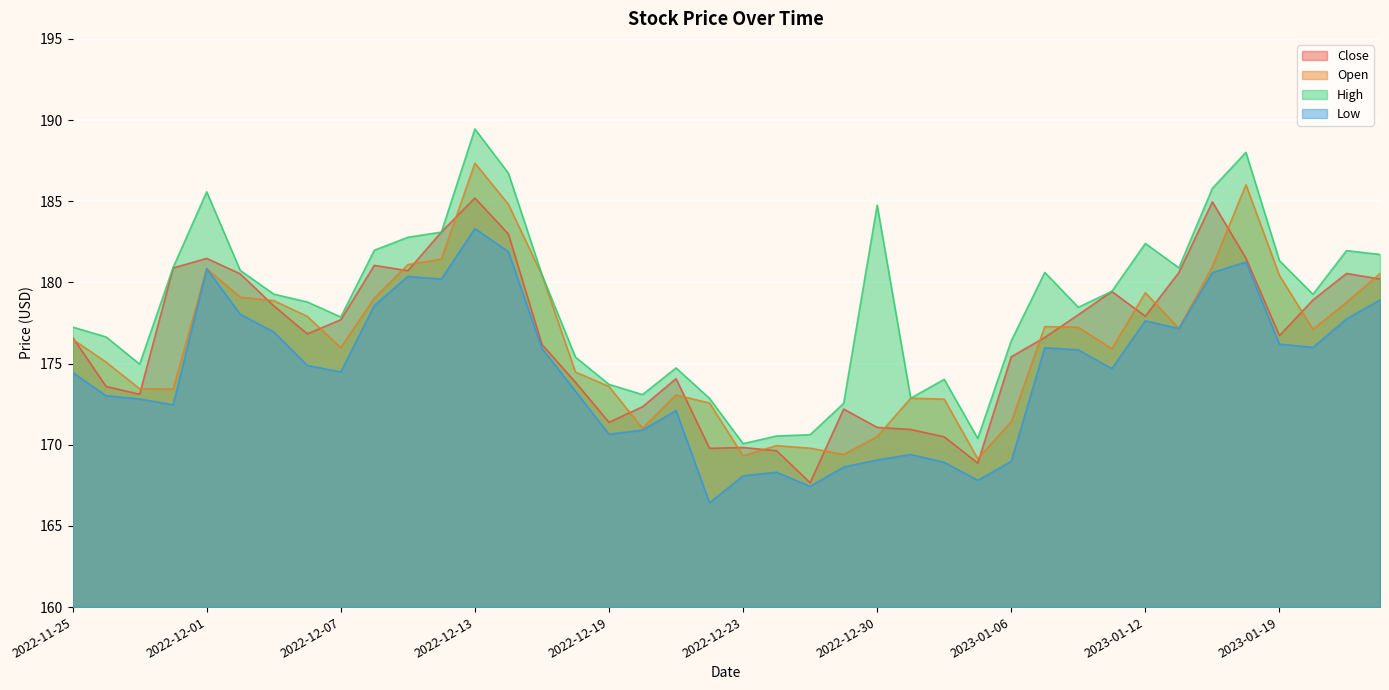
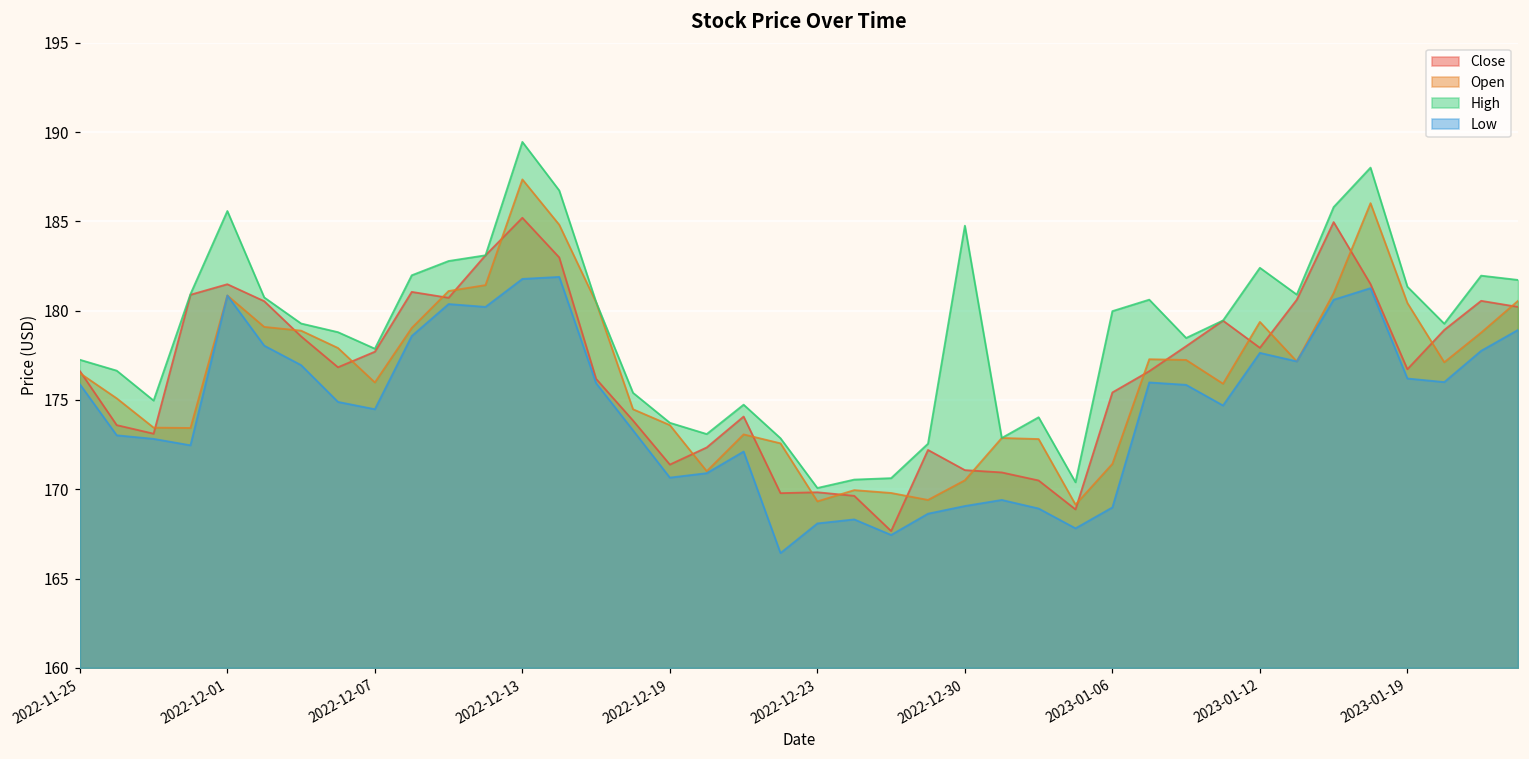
  {
    "High": {
      "2022-11-25": 177.3,
      "2022-12-01": 185.6,
      "2022-12-07": 177.9,
      "2022-12-13": 189.4,
      "2022-12-23": 170.1,
      "2022-12-30": 184.8,
-     "2023-01-06": 176.4,
+     "2023-01-06": 180.0,
      "2023-01-12": 182.4,
      "2023-01-19": 181.3
    },
    "Low": {
-     "2022-11-25": 174.5,
+     "2022-11-25": 175.9,
      "2022-12-07": 174.5,
-     "2022-12-13": 183.3,
+     "2022-12-13": 181.8,
      "2022-12-19": 170.6,
      "2022-12-23": 168.1,
      "2022-12-30": 169.1,
      "2023-01-06": 169.0,
      "2023-01-12": 177.6,
      "2023-01-19": 176.2
    }
  }
